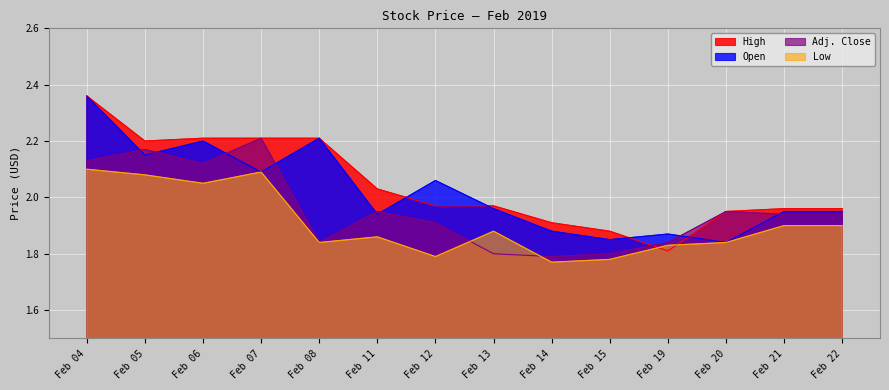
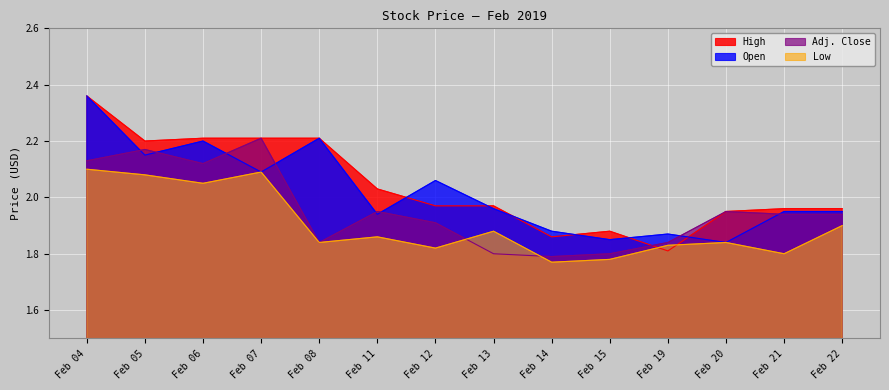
  {
    "High": {
      "Feb 05": 2.20,
      "Feb 06": 2.21,
      "Feb 11": 2.03,
      "Feb 12": 1.97,
      "Feb 13": 1.97,
-     "Feb 14": 1.91,
+     "Feb 14": 1.86,
      "Feb 15": 1.88,
      "Feb 19": 1.81,
      "Feb 21": 1.96,
      "Feb 22": 1.96
    },
    "Open": {
      "Feb 05": 2.15,
      "Feb 06": 2.20,
      "Feb 11": 1.94,
      "Feb 12": 2.06,
      "Feb 13": 1.96,
      "Feb 14": 1.88,
      "Feb 15": 1.85,
      "Feb 19": 1.87,
      "Feb 21": 1.95,
      "Feb 22": 1.95
    },
    "Adj. Close": {
      "Feb 04": 2.13,
      "Feb 05": 2.17,
      "Feb 06": 2.12,
      "Feb 11": 1.95,
      "Feb 12": 1.91,
      "Feb 13": 1.80,
      "Feb 14": 1.79,
      "Feb 15": 1.80,
      "Feb 19": 1.84,
      "Feb 21": 1.94,
      "Feb 22": 1.94
    },
    "Low": {
      "Feb 04": 2.10,
      "Feb 05": 2.08,
      "Feb 06": 2.05,
      "Feb 11": 1.86,
-     "Feb 12": 1.79,
+     "Feb 12": 1.82,
      "Feb 13": 1.88,
      "Feb 14": 1.77,
      "Feb 15": 1.78,
      "Feb 19": 1.83,
-     "Feb 21": 1.9,
+     "Feb 21": 1.8,
      "Feb 22": 1.90
    }
  }
